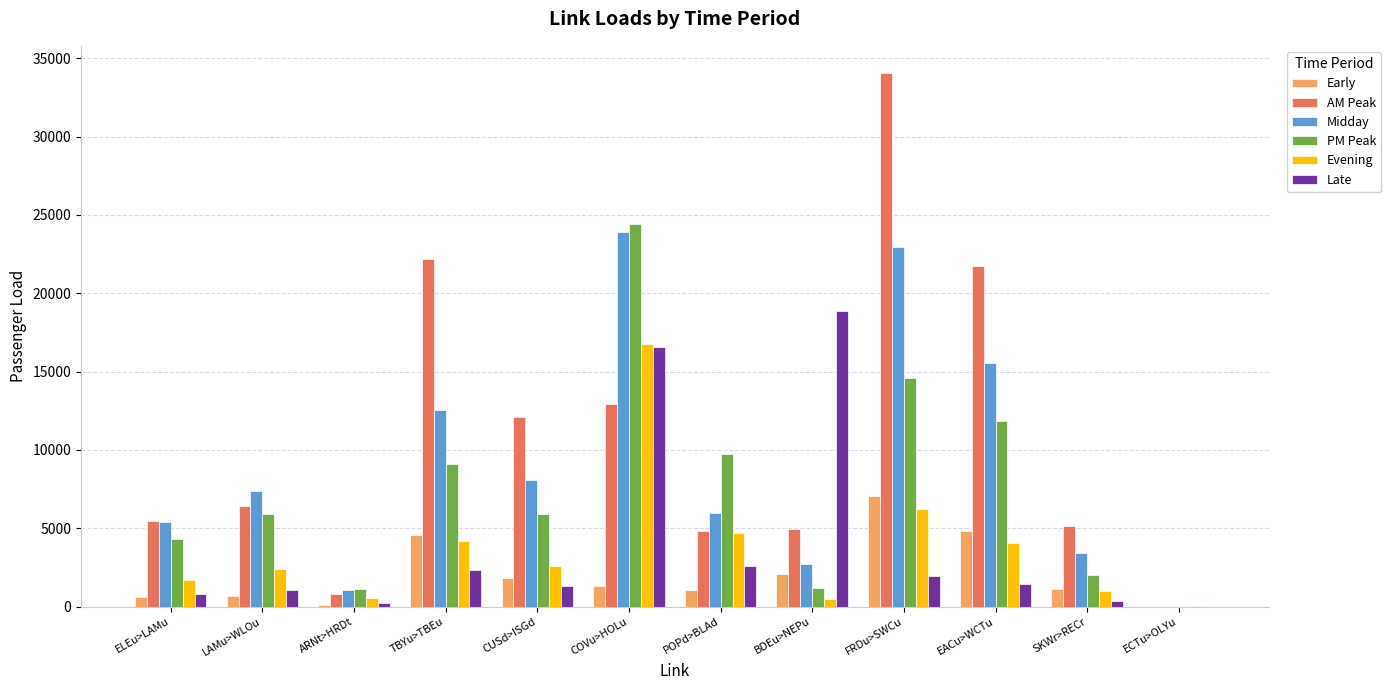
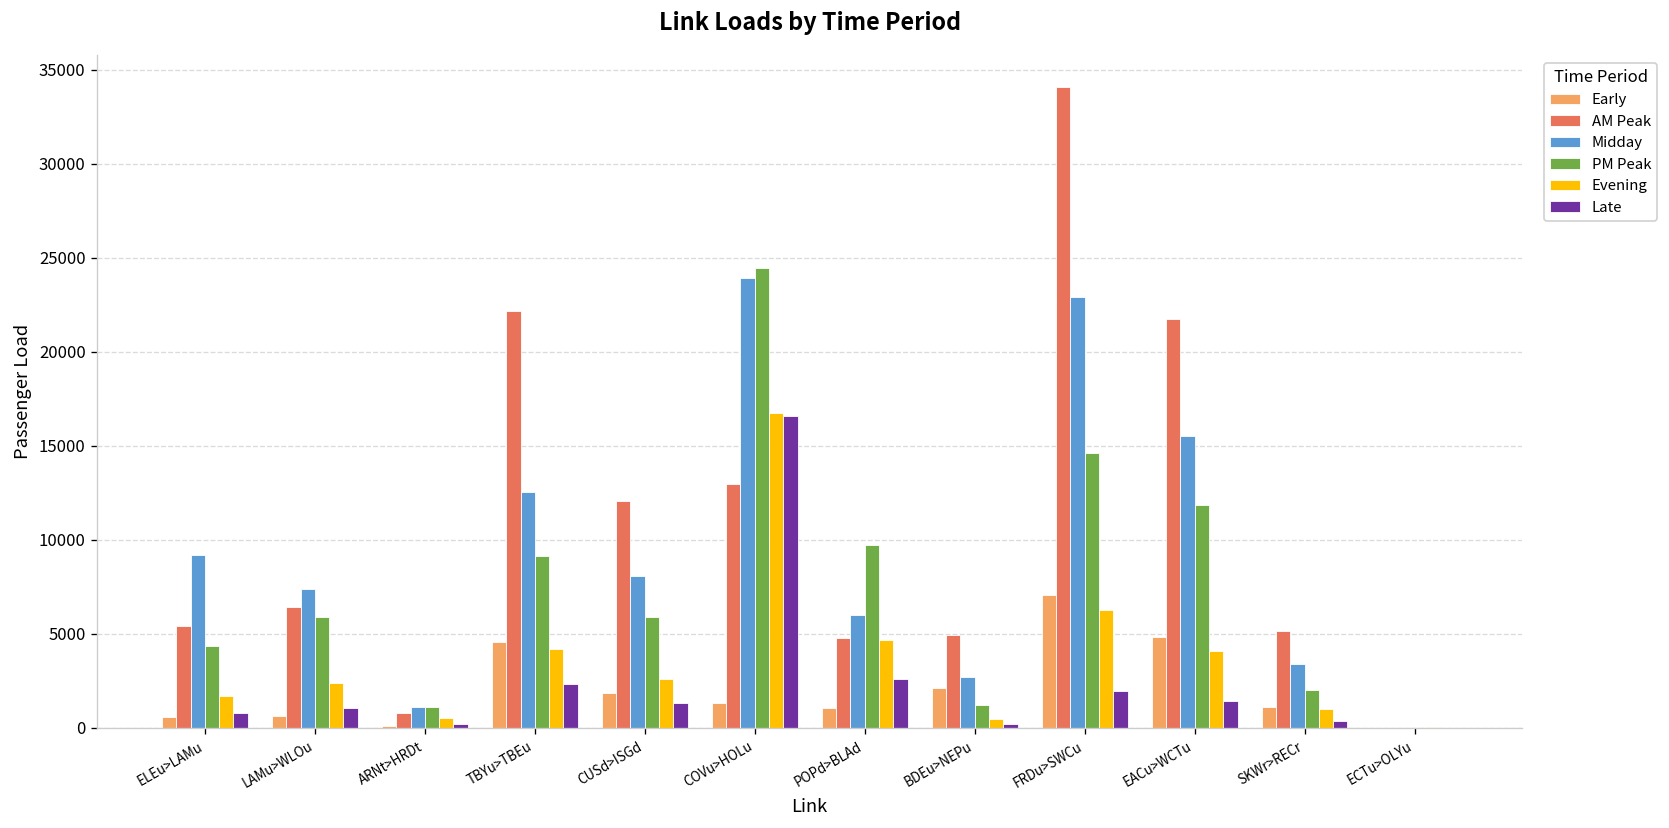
  {
    "Midday": {
-     "ELEu>LAMu": 5400,
+     "ELEu>LAMu": 9200,
      "LAMu>WLOu": 7400,
      "ARNt>HRDt": 1100,
      "TBYu>TBEu": 12600,
      "CUSd>ISGd": 8100,
      "COVu>HOLu": 23900,
      "POPd>BLAd": 6000,
      "BDEu>NEPu": 2700,
      "FRDu>SWCu": 22900,
      "EACu>WCTu": 15500,
      "SKWr>RECr": 3400,
      "ECTu>OLYu": 0
    },
    "PM Peak": {
      "ELEu>LAMu": 4300,
      "LAMu>WLOu": 5900,
      "ARNt>HRDt": 1100,
      "TBYu>TBEu": 9100,
      "CUSd>ISGd": 5900,
      "COVu>HOLu": 24400,
      "POPd>BLAd": 9700,
      "BDEu>NEPu": 1200,
      "FRDu>SWCu": 14600,
      "EACu>WCTu": 11800,
      "SKWr>RECr": 2000,
      "ECTu>OLYu": 0
    },
    "Evening": {
      "ELEu>LAMu": 1700,
      "LAMu>WLOu": 2400,
      "ARNt>HRDt": 500,
      "TBYu>TBEu": 4200,
      "CUSd>ISGd": 2600,
      "COVu>HOLu": 16700,
      "POPd>BLAd": 4700,
      "BDEu>NEPu": 500,
      "FRDu>SWCu": 6300,
      "EACu>WCTu": 4100,
      "SKWr>RECr": 1000
    },
    "Late": {
      "ELEu>LAMu": 800,
      "LAMu>WLOu": 1000,
      "ARNt>HRDt": 200,
      "TBYu>TBEu": 2300,
      "CUSd>ISGd": 1300,
      "COVu>HOLu": 16600,
      "POPd>BLAd": 2600,
-     "BDEu>NEPu": 18900,
+     "BDEu>NEPu": 200,
      "FRDu>SWCu": 1900,
      "EACu>WCTu": 1400,
      "SKWr>RECr": 400,
      "ECTu>OLYu": 0
    }
  }
